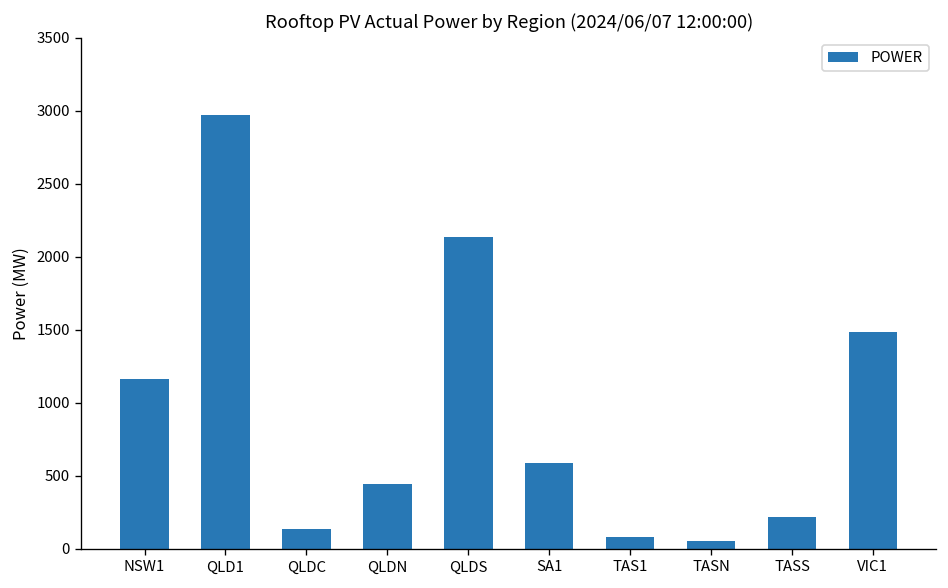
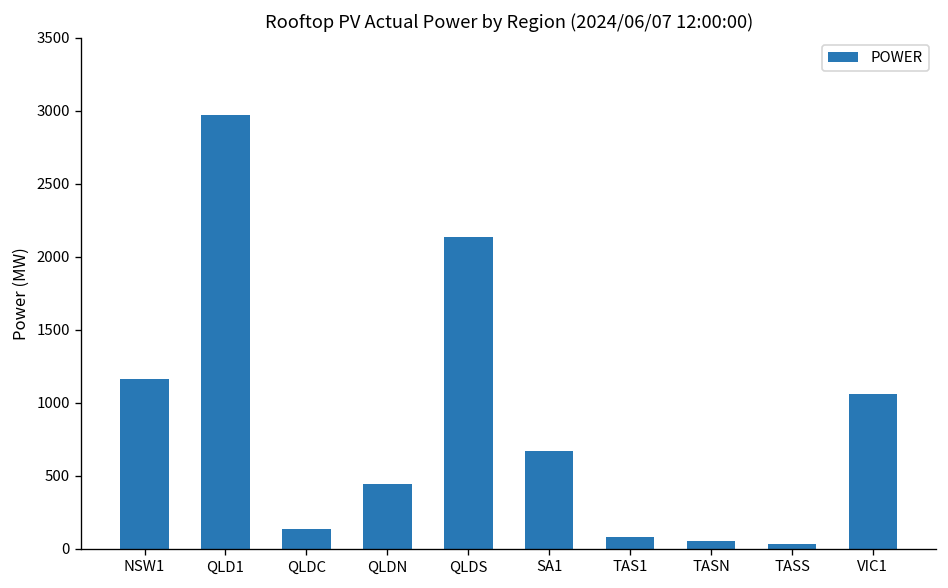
  {
    "NSW1": 1160,
    "QLD1": 2970,
    "QLDC": 130,
    "QLDN": 450,
    "QLDS": 2130,
-   "SA1": 590,
+   "SA1": 670,
    "TAS1": 80,
    "TASN": 50,
-   "TASS": 220,
-   "VIC1": 1480
+   "TASS": 30,
+   "VIC1": 1060
  }
